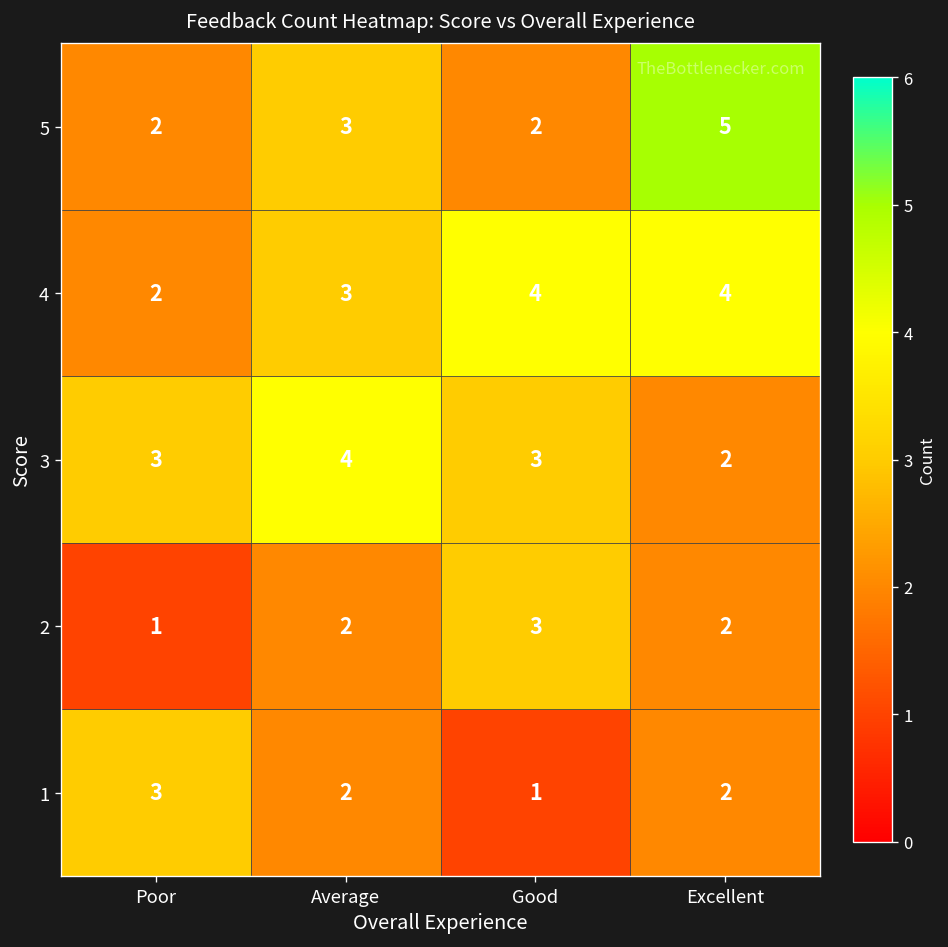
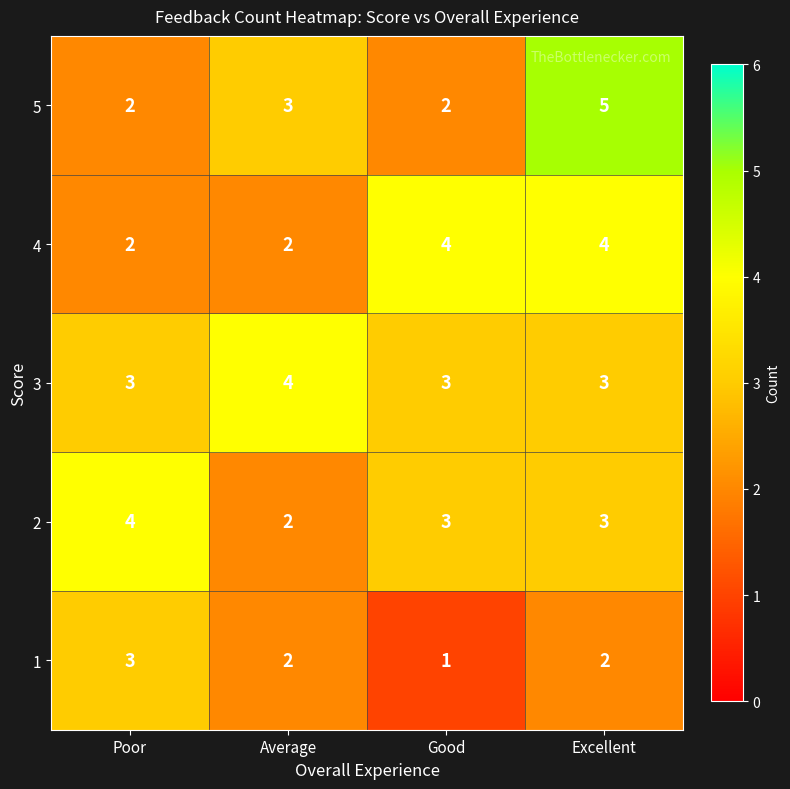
  {
    "5": {
      "Poor": 2,
      "Average": 3,
      "Good": 2
    },
    "4": {
      "Poor": 2,
-     "Average": 3,
+     "Average": 2,
      "Good": 4,
      "Excellent": 4
    },
    "3": {
      "Poor": 3,
      "Average": 4,
      "Good": 3,
-     "Excellent": 2
+     "Excellent": 3
    },
    "2": {
-     "Poor": 1,
+     "Poor": 4,
      "Average": 2,
      "Good": 3,
-     "Excellent": 2
+     "Excellent": 3
    },
    "1": {
      "Poor": 3,
      "Average": 2,
      "Good": 1,
      "Excellent": 2
    }
  }
